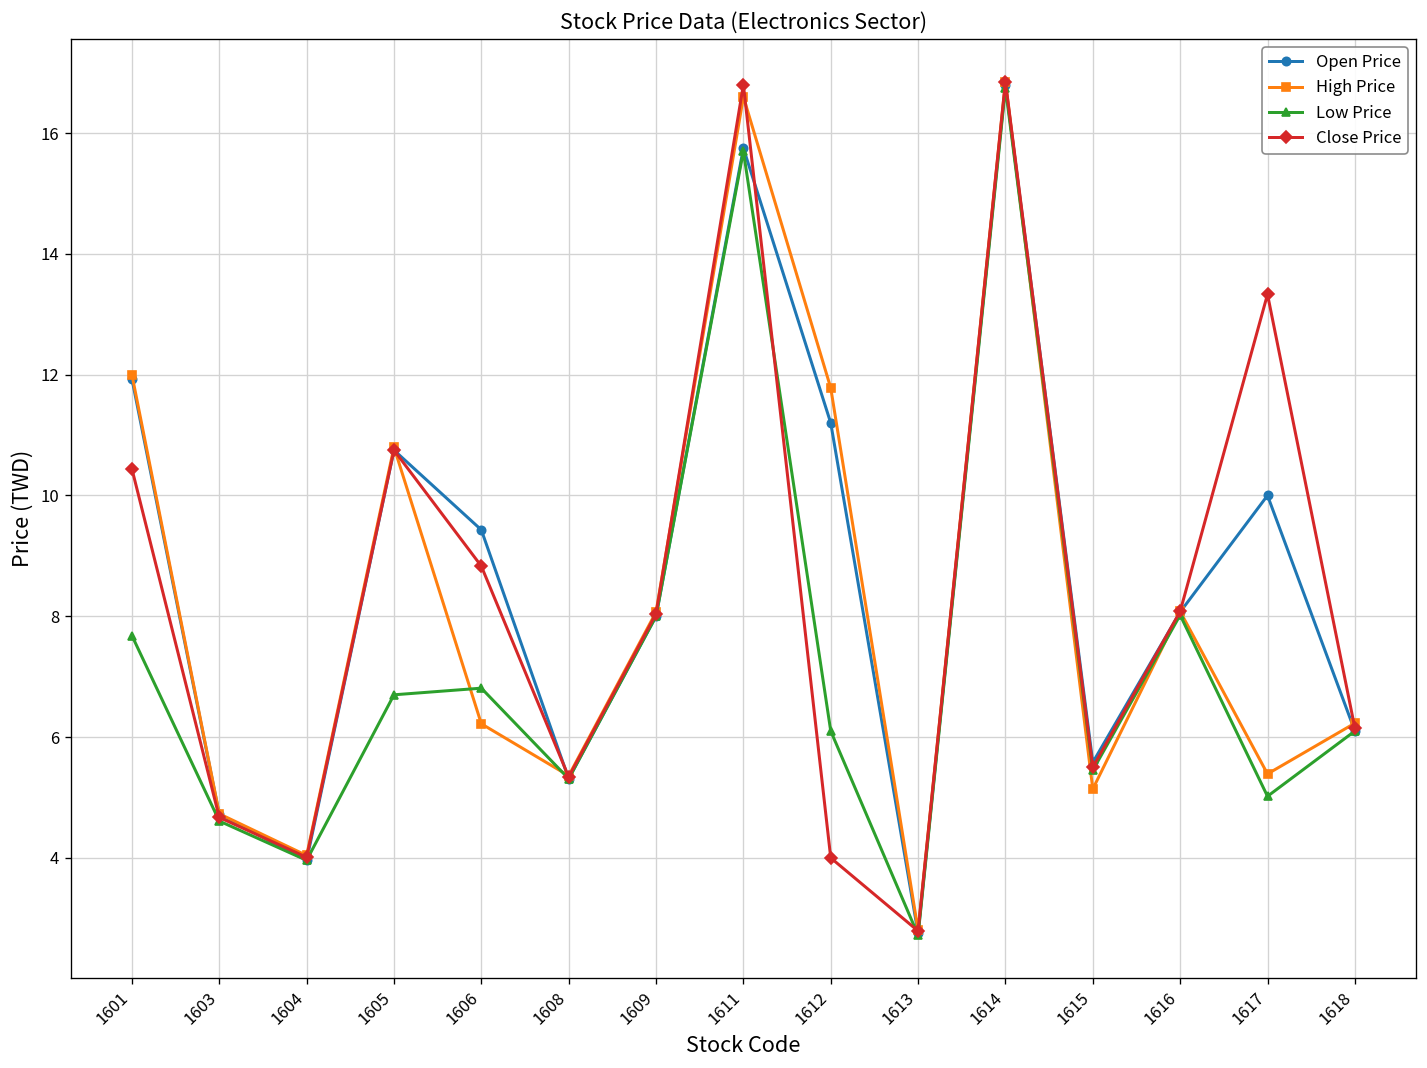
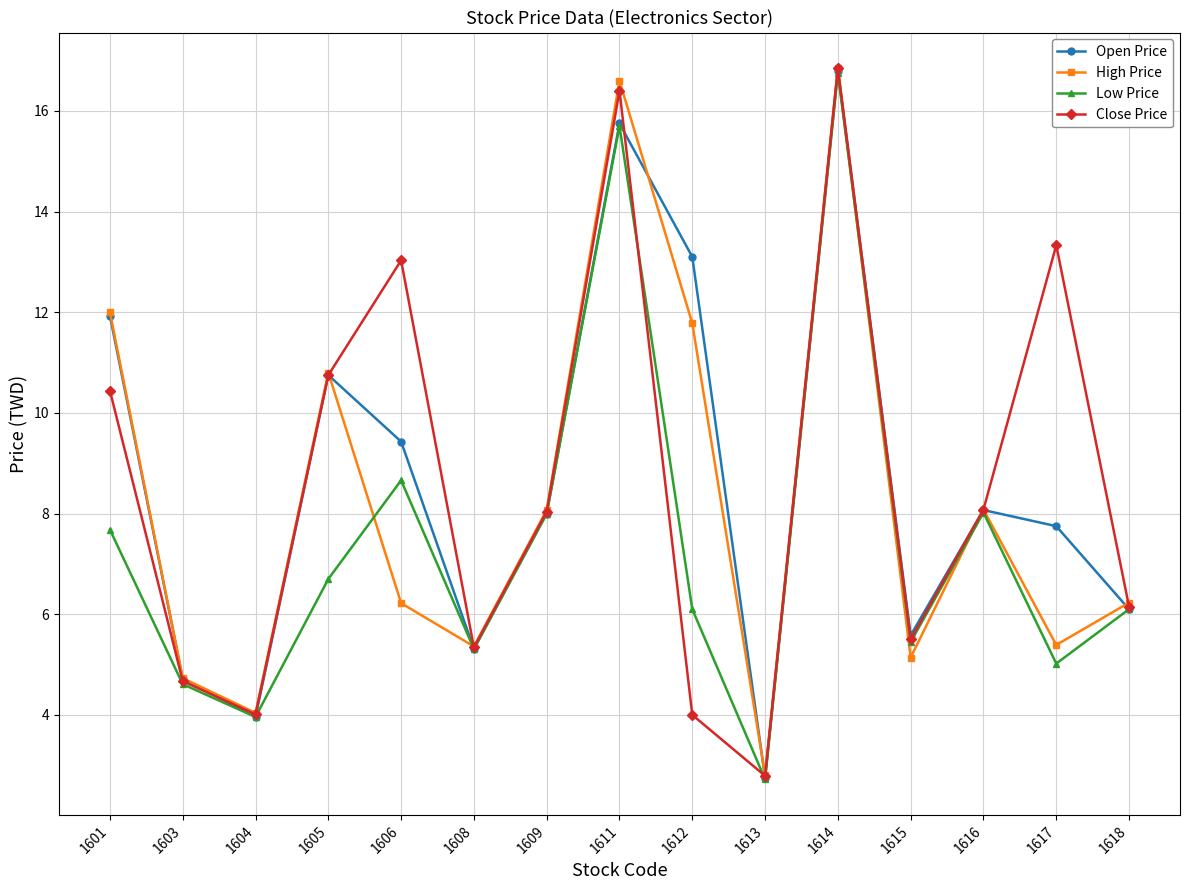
  {
    "Open Price": {
      "1601": 11.9,
      "1606": 9.4,
-     "1612": 11.2,
+     "1612": 13.1,
      "1615": 5.6,
-     "1617": 10.0
+     "1617": 7.8
    },
    "High Price": {
      "1601": 12.0,
      "1606": 6.2,
      "1611": 16.6,
      "1612": 11.8,
      "1615": 5.1,
      "1617": 5.4,
      "1618": 6.2
    },
    "Low Price": {
      "1601": 7.7,
      "1603": 4.6,
      "1605": 6.7,
-     "1606": 6.8,
+     "1606": 8.7,
      "1612": 6.1,
      "1616": 8.0,
      "1617": 5.0
    },
    "Close Price": {
      "1601": 10.4,
-     "1606": 8.8,
-     "1611": 16.8,
+     "1606": 13.0,
+     "1611": 16.4,
      "1612": 4.0,
      "1617": 13.3
    }
  }
